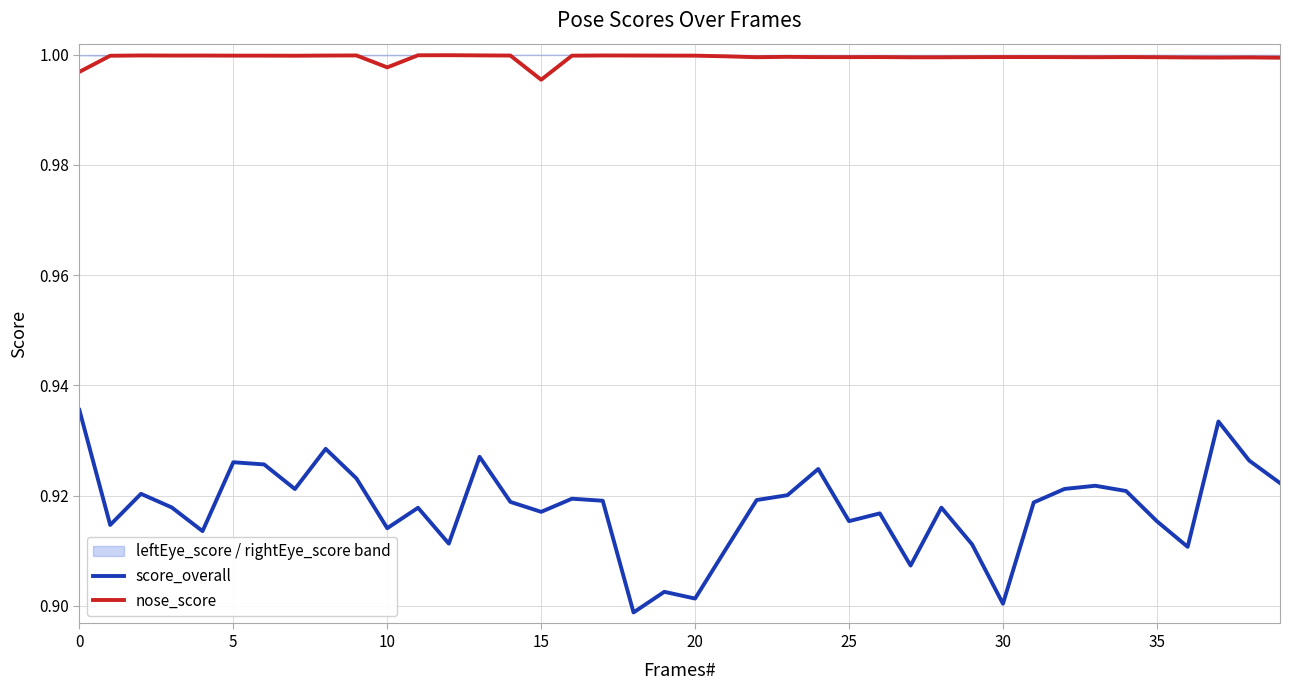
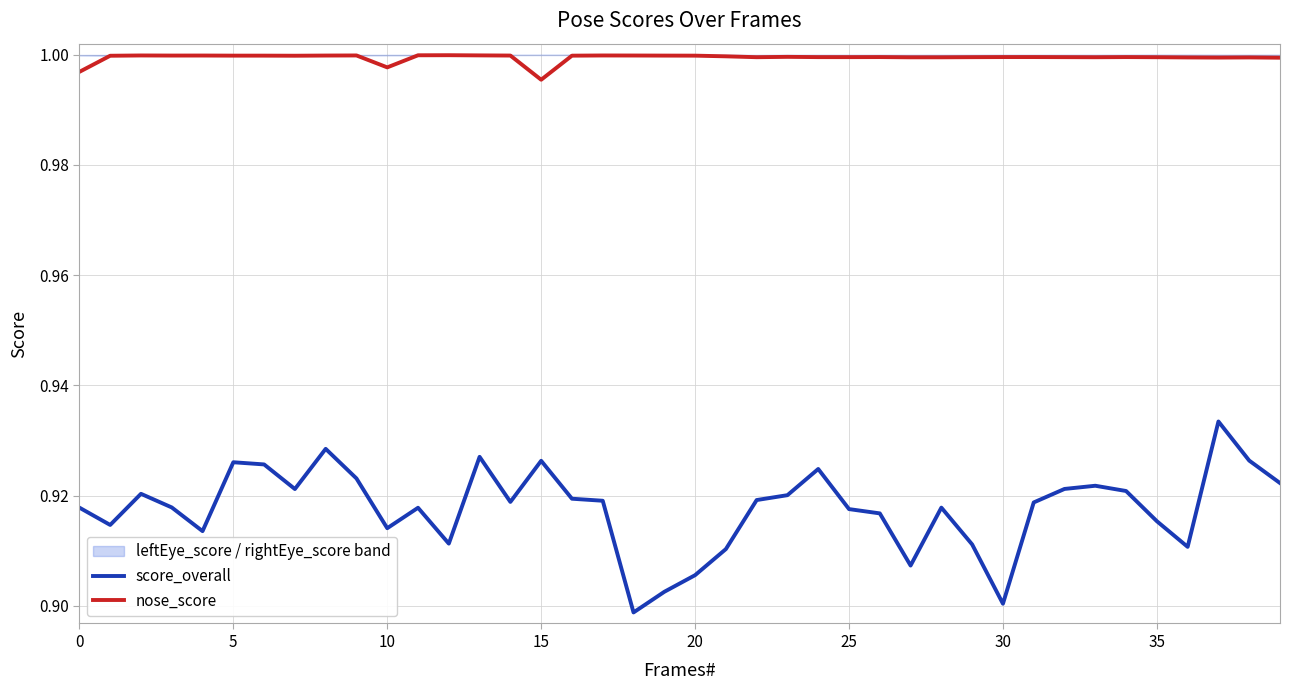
  {
    "score_overall": {
-     "0": 0.936,
+     "0": 0.918,
      "5": 0.926,
      "10": 0.914,
-     "15": 0.917,
-     "20": 0.901,
-     "25": 0.915,
+     "15": 0.926,
+     "20": 0.906,
+     "25": 0.918,
      "30": 0.900,
      "35": 0.915
    },
    "nose_score": {
      "0": 0.997,
      "10": 0.998,
      "15": 0.995
    }
  }
